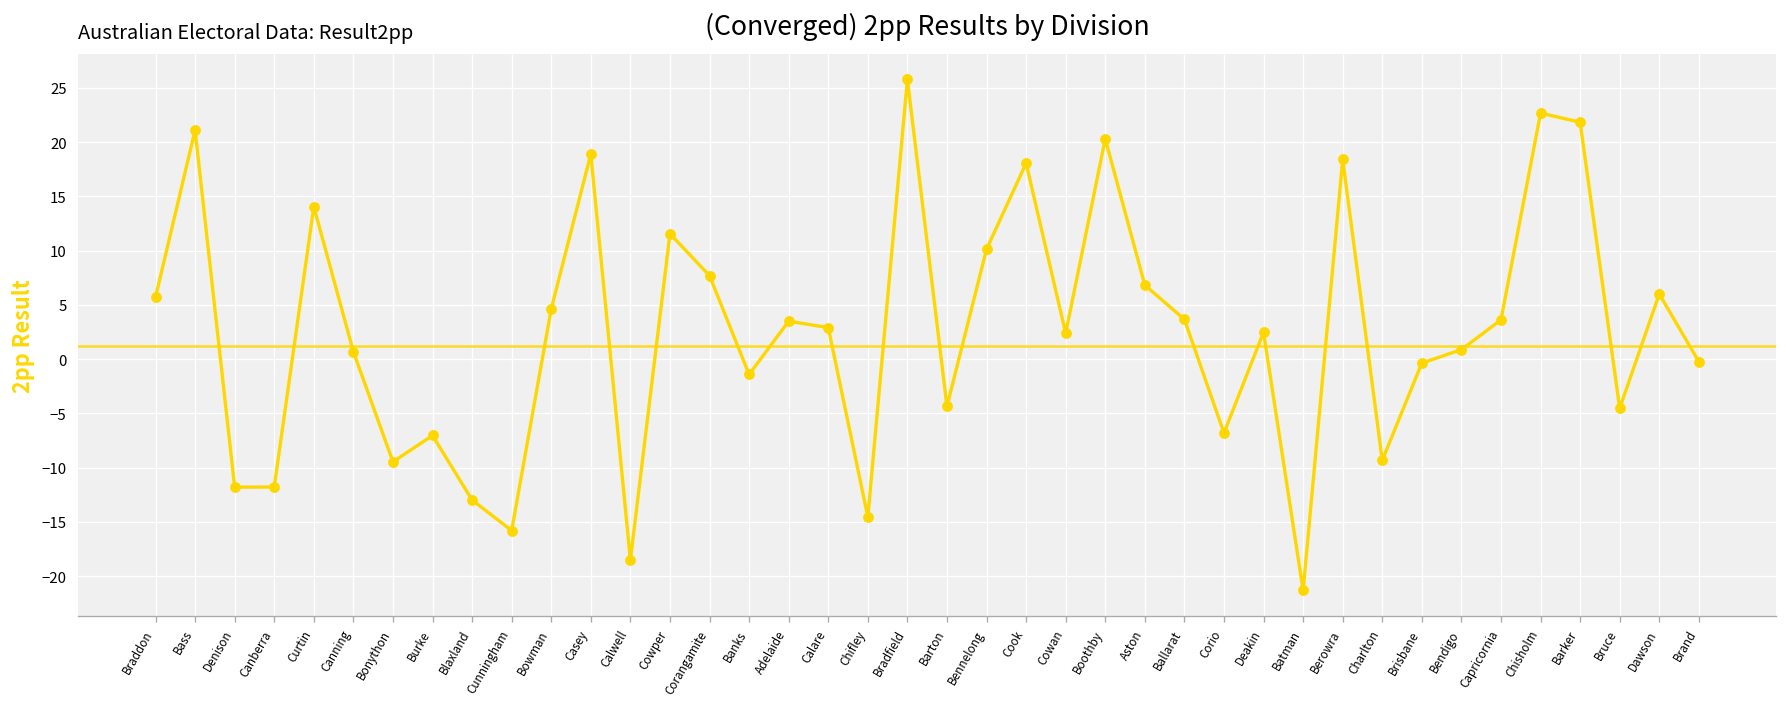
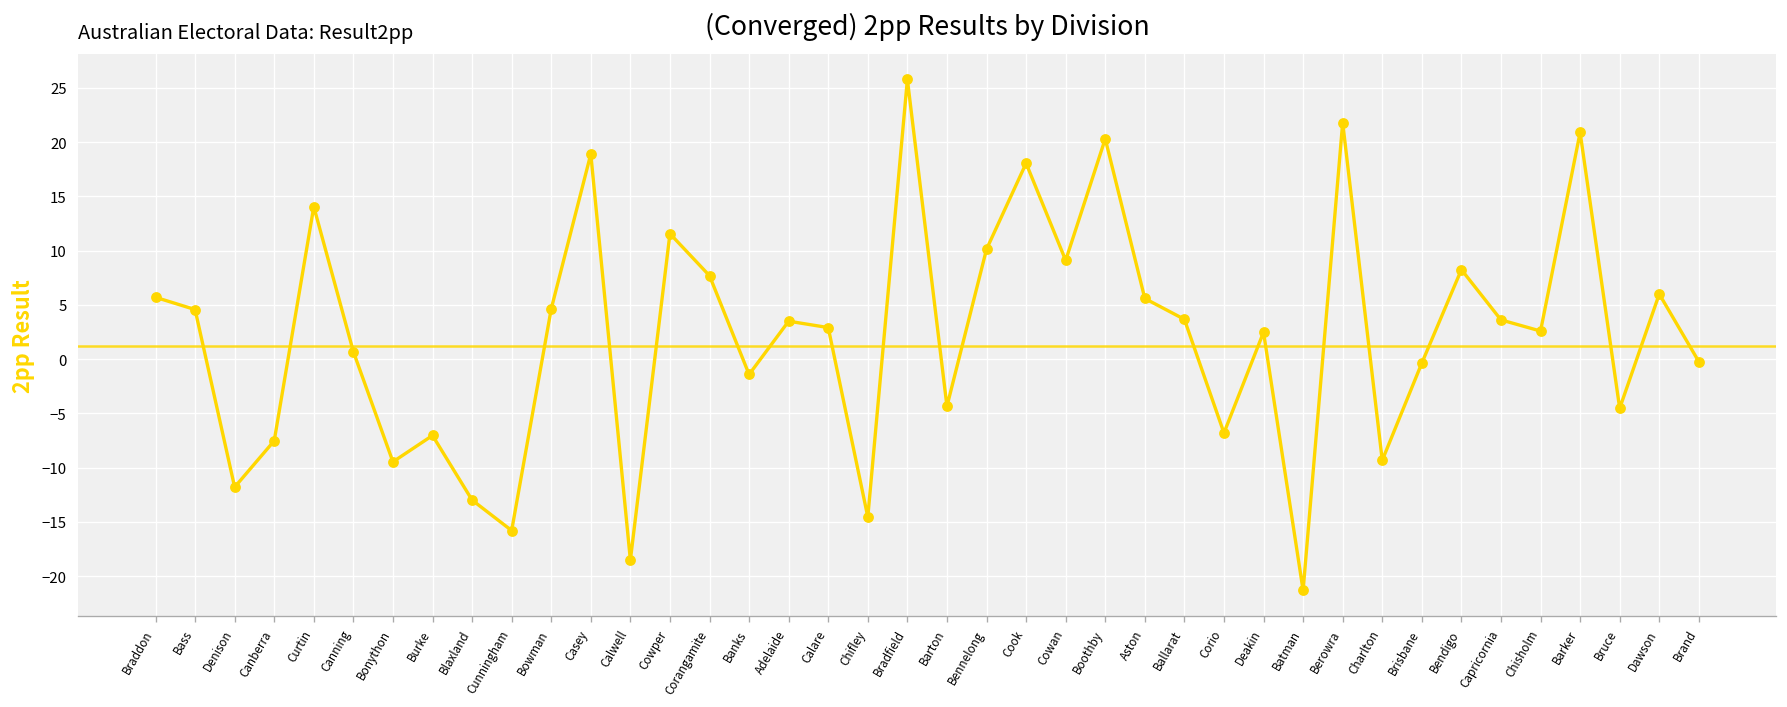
  {
    "Braddon": 6,
-   "Bass": 21,
+   "Bass": 5,
    "Denison": -12,
-   "Canberra": -12,
+   "Canberra": -8,
    "Curtin": 14,
    "Canning": 1,
    "Bonython": -9,
    "Burke": -7,
    "Blaxland": -13,
    "Cunningham": -16,
    "Bowman": 5,
    "Casey": 19,
    "Calwell": -19,
    "Cowper": 12,
    "Corangamite": 8,
    "Banks": -1,
    "Adelaide": 4,
    "Calare": 3,
    "Chifley": -15,
    "Bradfield": 26,
    "Barton": -4,
    "Bennelong": 10,
    "Cook": 18,
-   "Cowan": 2,
+   "Cowan": 9,
    "Boothby": 20,
-   "Aston": 7,
+   "Aston": 6,
    "Ballarat": 4,
    "Corio": -7,
    "Deakin": 2,
    "Batman": -21,
-   "Berowra": 18,
+   "Berowra": 22,
    "Charlton": -9,
    "Brisbane": 0,
-   "Bendigo": 1,
+   "Bendigo": 8,
    "Capricornia": 4,
-   "Chisholm": 23,
-   "Barker": 22,
+   "Chisholm": 3,
+   "Barker": 21,
    "Bruce": -5,
    "Dawson": 6,
    "Brand": 0
  }
